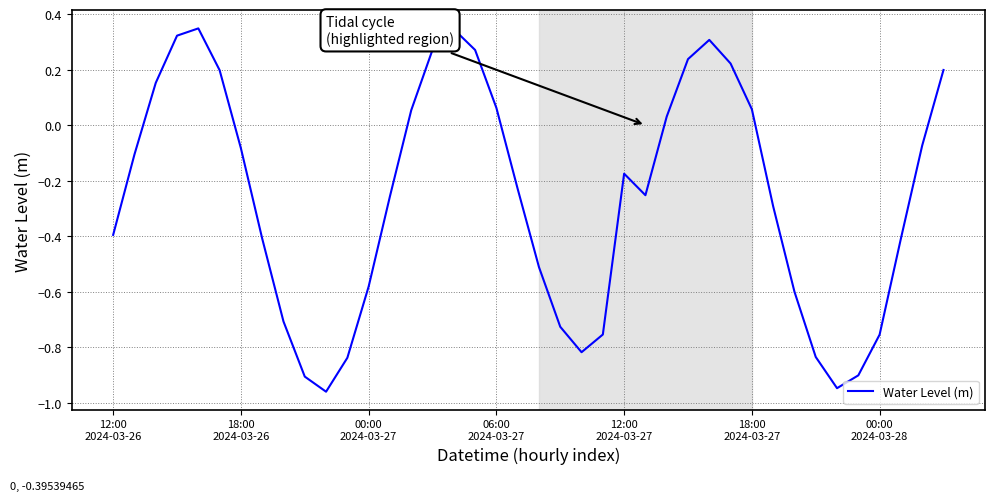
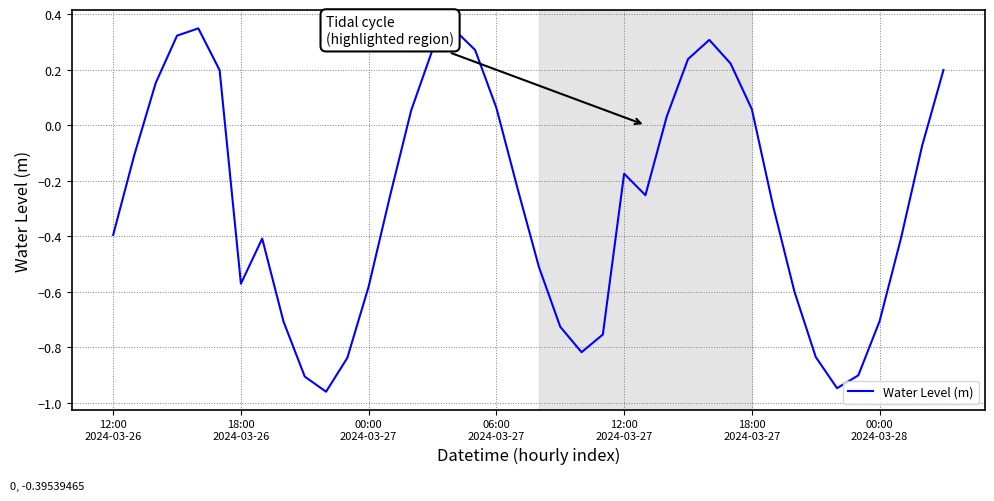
  {
    "12:00 2024-03-26": -0.40,
-   "18:00 2024-03-26": -0.08,
+   "18:00 2024-03-26": -0.57,
    "00:00 2024-03-27": -0.58,
    "06:00 2024-03-27": 0.06,
    "12:00 2024-03-27": -0.17,
    "18:00 2024-03-27": 0.06,
-   "00:00 2024-03-28": -0.75
+   "00:00 2024-03-28": -0.71
  }
